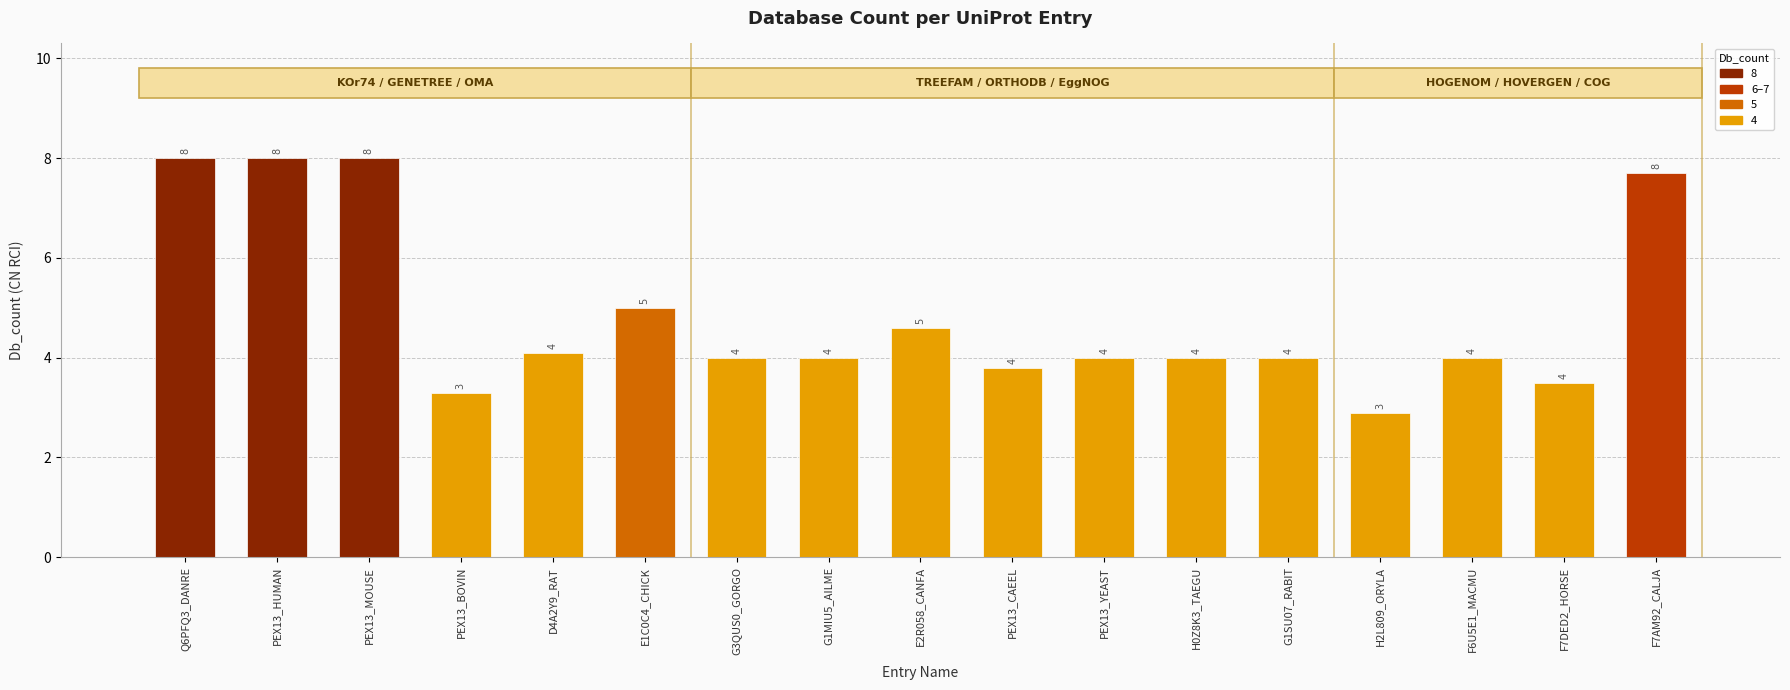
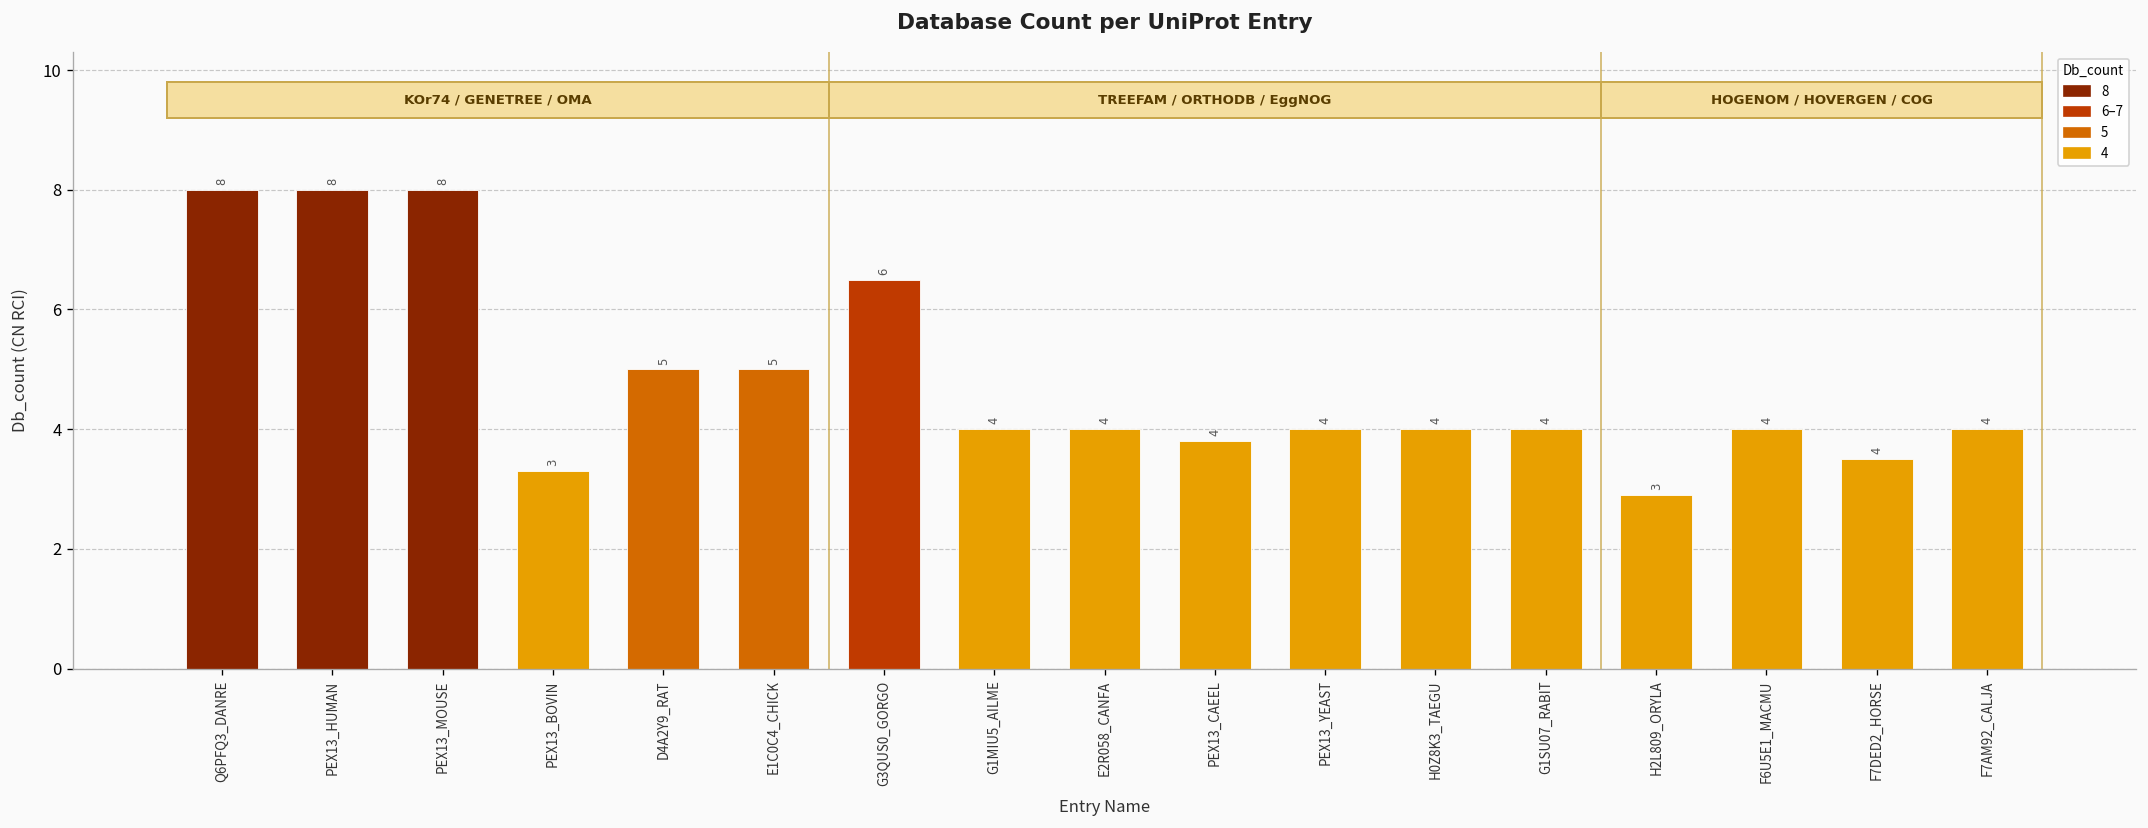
  {
    "Q6PFQ3_DANRE": 8,
    "PEX13_HUMAN": 8,
    "PEX13_MOUSE": 8,
    "PEX13_BOVIN": 3,
-   "D4A2Y9_RAT": 4,
+   "D4A2Y9_RAT": 5,
    "E1C0C4_CHICK": 5,
-   "G3QUS0_GORGO": 4,
+   "G3QUS0_GORGO": 6,
    "G1MIU5_AILME": 4,
-   "E2R058_CANFA": 5,
+   "E2R058_CANFA": 4,
    "PEX13_CAEEL": 4,
    "PEX13_YEAST": 4,
    "H0Z8K3_TAEGU": 4,
    "G1SU07_RABIT": 4,
    "H2L809_ORYLA": 3,
    "F6U5E1_MACMU": 4,
    "F7DED2_HORSE": 4,
-   "F7AM92_CALJA": 8
+   "F7AM92_CALJA": 4
  }
